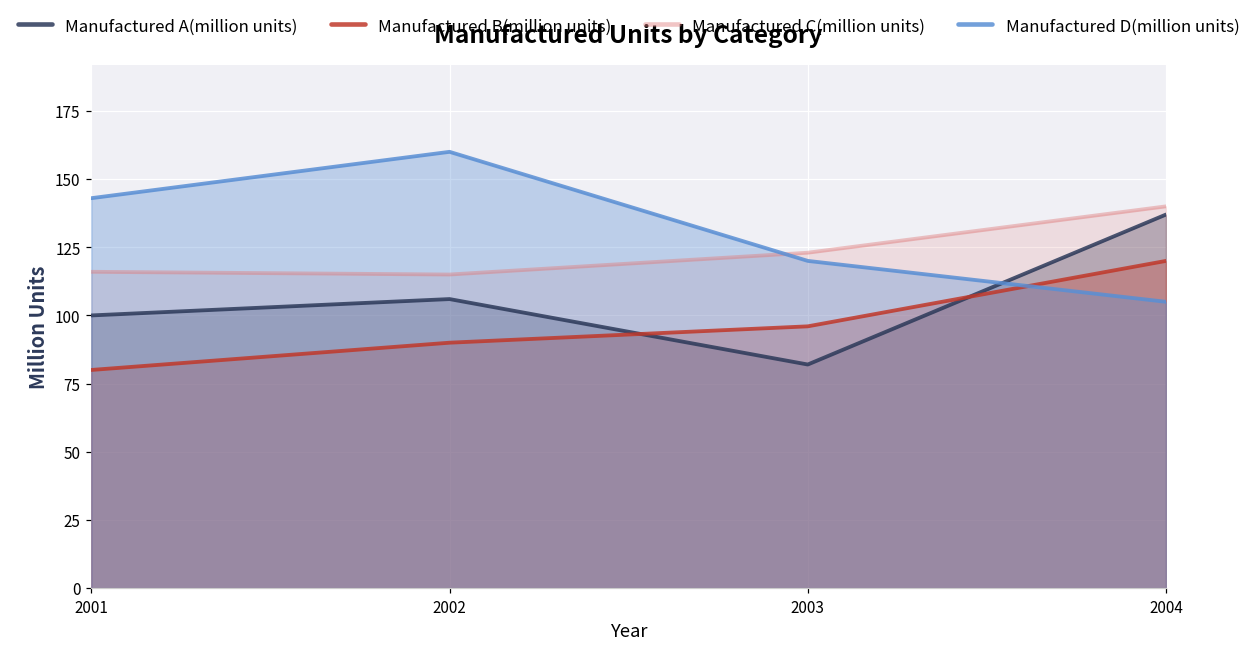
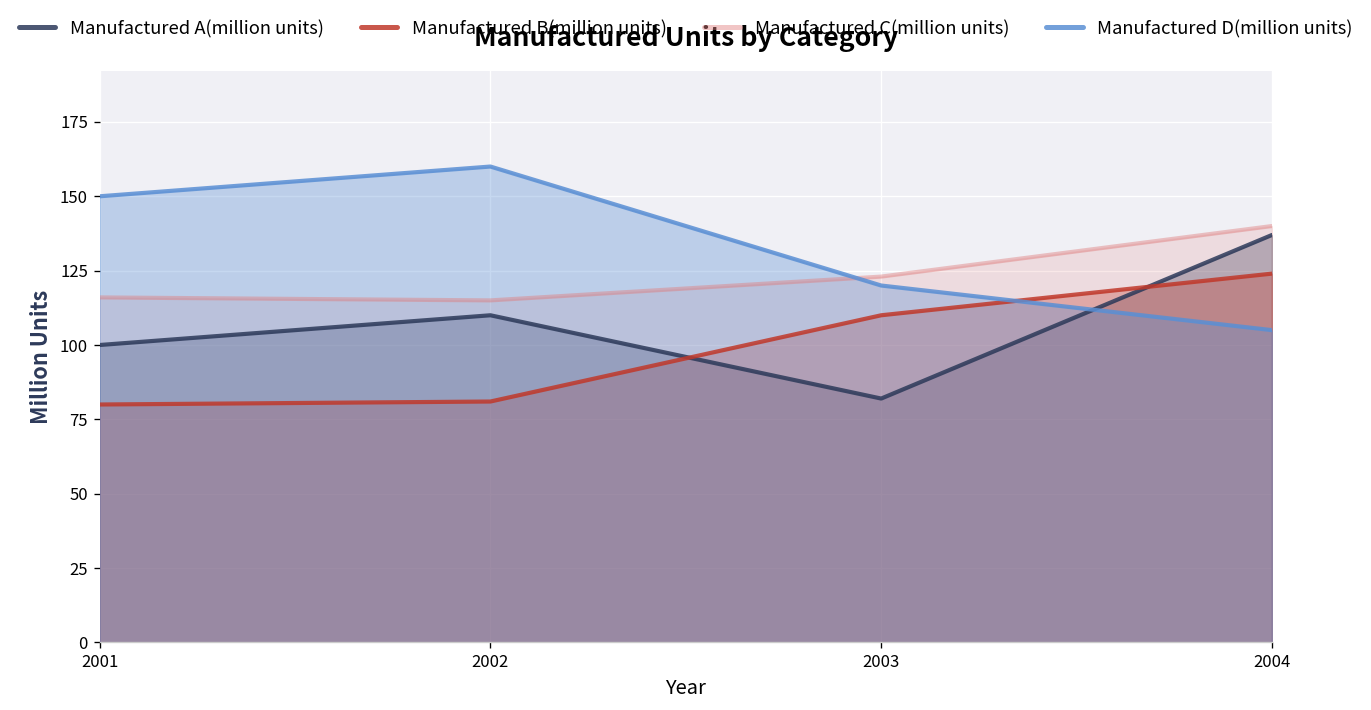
  {
    "Manufactured A(million units)": {
      "2001": 100,
-     "2002": 106,
+     "2002": 110,
      "2003": 82,
      "2004": 137
    },
    "Manufactured B(million units)": {
      "2001": 80,
-     "2002": 90,
-     "2003": 96,
-     "2004": 120
+     "2002": 81,
+     "2003": 110,
+     "2004": 124
    },
    "Manufactured C(million units)": {
      "2001": 116,
      "2002": 115,
      "2003": 123,
      "2004": 140
    },
    "Manufactured D(million units)": {
-     "2001": 143,
+     "2001": 150,
      "2002": 160,
      "2003": 120,
      "2004": 105
    }
  }
